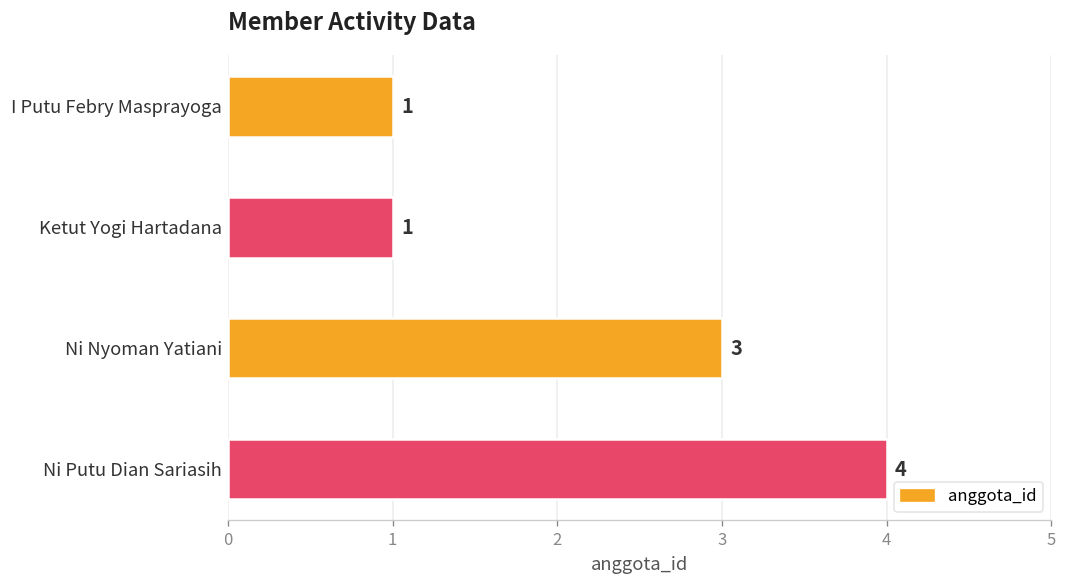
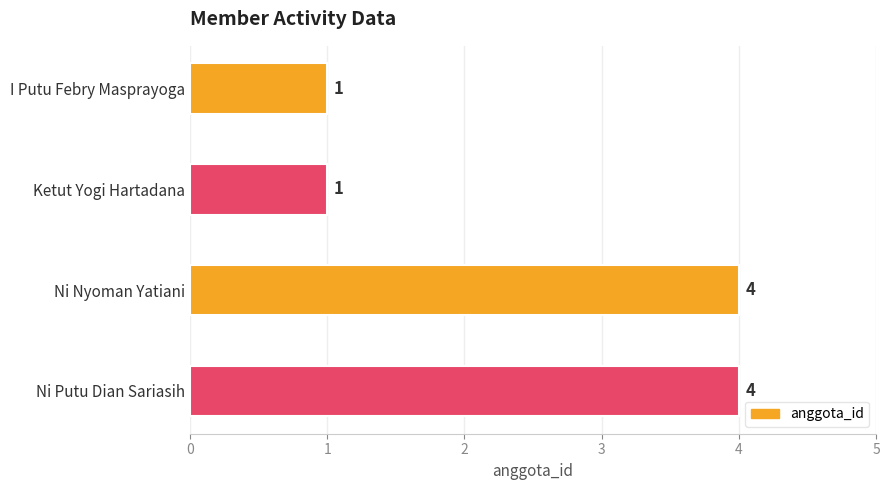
  {
    "I Putu Febry Masprayoga": 1,
    "Ketut Yogi Hartadana": 1,
-   "Ni Nyoman Yatiani": 3,
+   "Ni Nyoman Yatiani": 4,
    "Ni Putu Dian Sariasih": 4
  }
